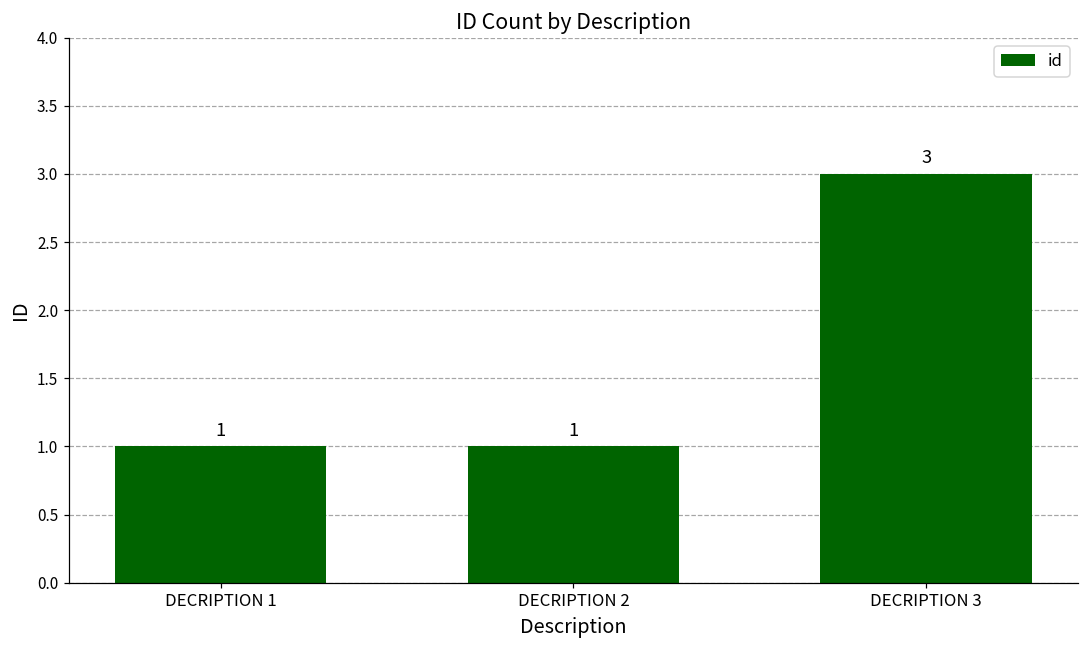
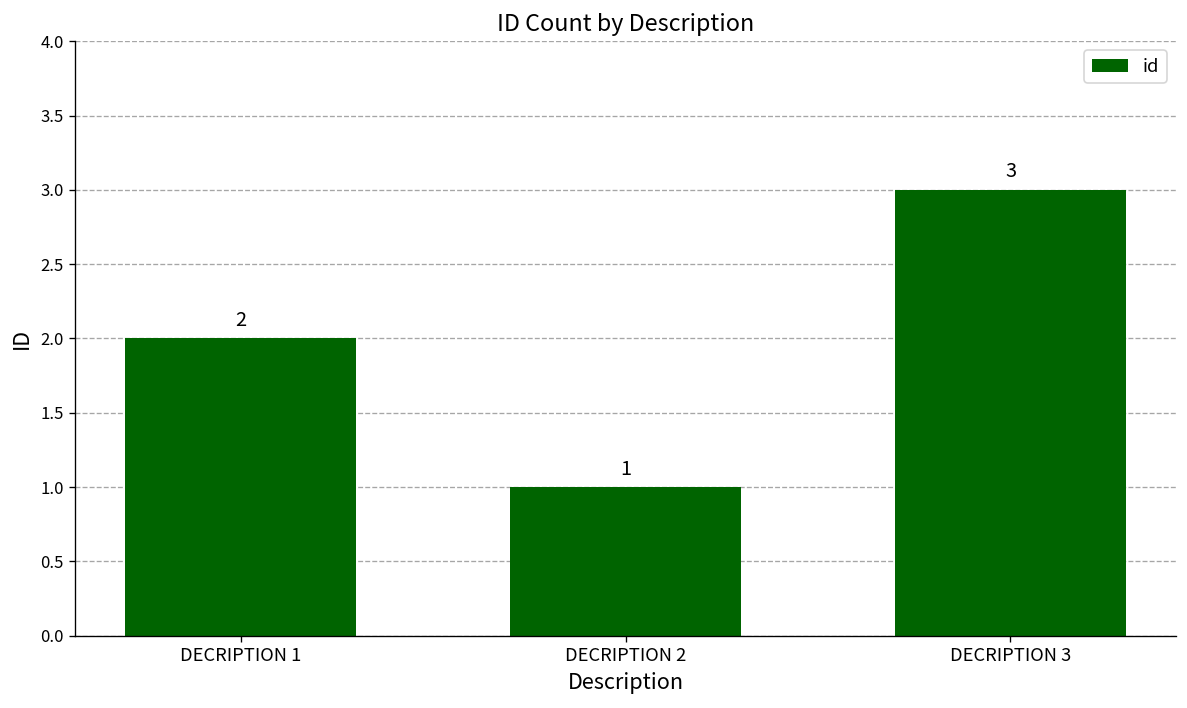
  {
-   "DECRIPTION 1": 1,
+   "DECRIPTION 1": 2,
    "DECRIPTION 2": 1,
    "DECRIPTION 3": 3
  }
